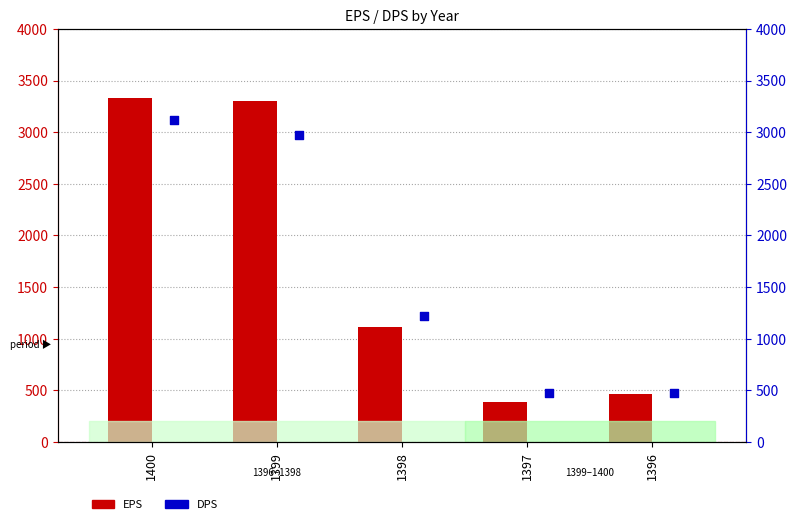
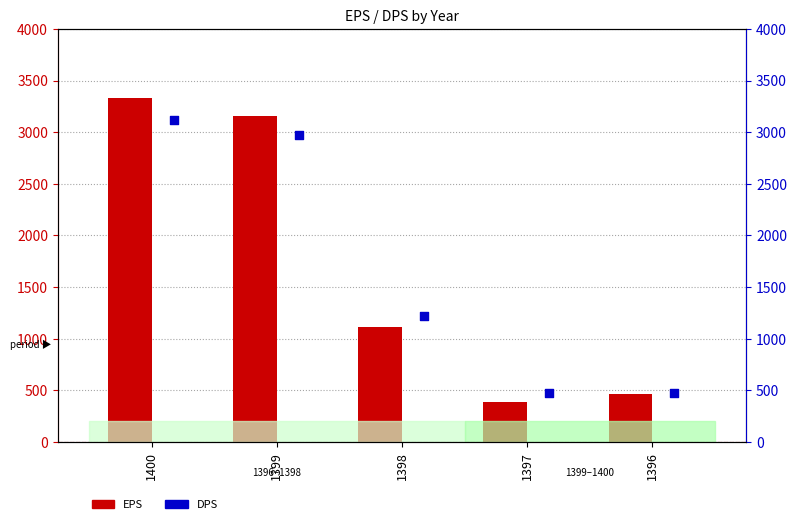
  {
    "EPS": {
      "1400": 3340,
-     "1399": 3310,
+     "1399": 3150,
      "1398": 1110,
      "1397": 390,
      "1396": 470
    }
  }
